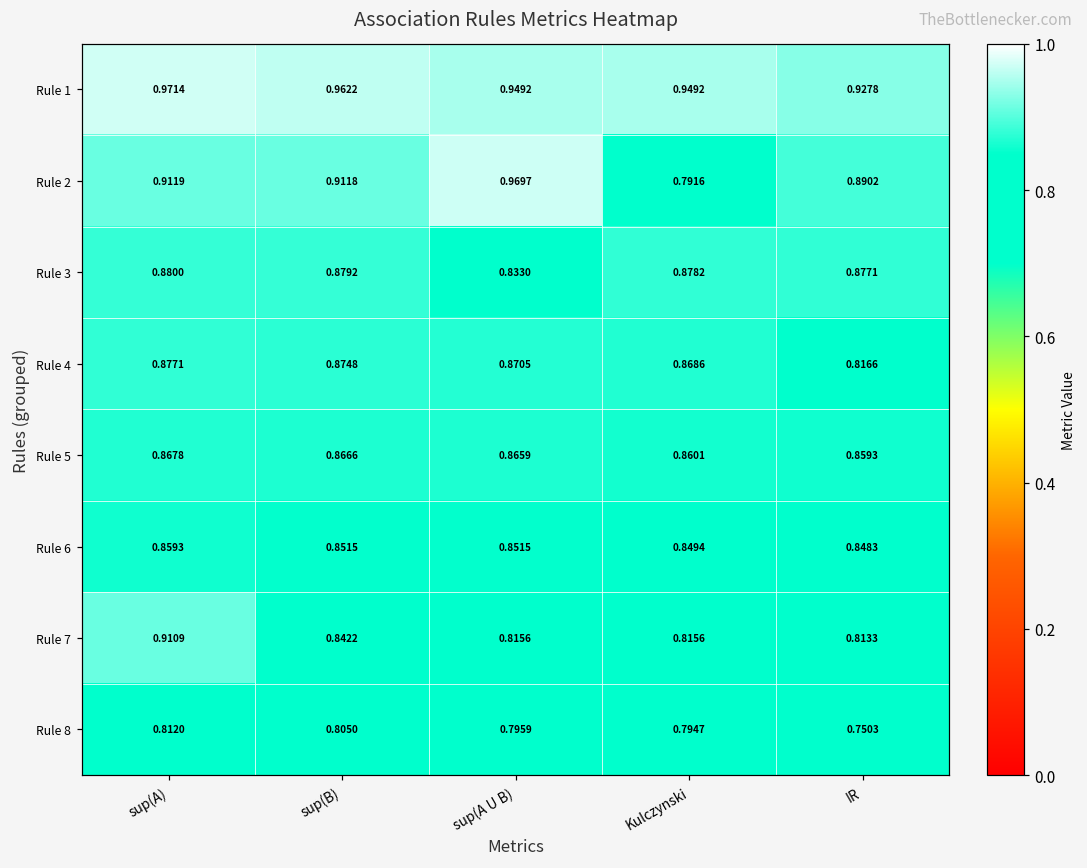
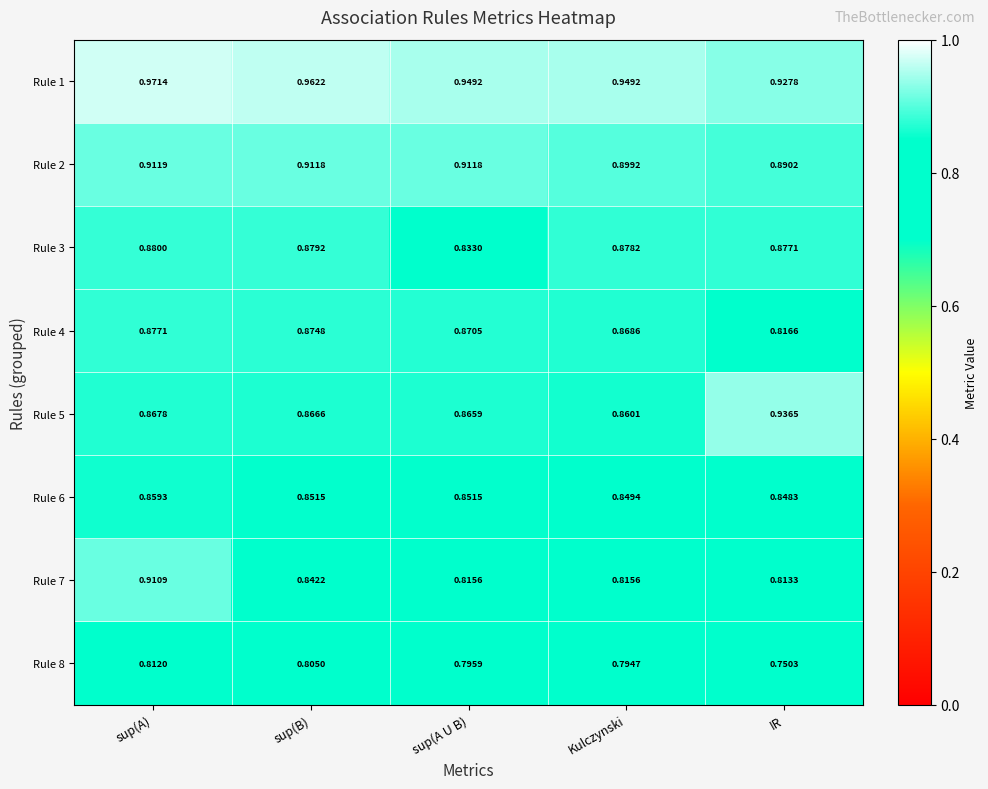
  {
    "Rule 1": {
      "sup(A)": 0.9714,
      "sup(B)": 0.9622,
      "sup(A U B)": 0.9492,
      "Kulczynski": 0.9492,
      "IR": 0.9278
    },
    "Rule 2": {
      "sup(A)": 0.9119,
      "sup(B)": 0.9118,
-     "sup(A U B)": 0.9697,
-     "Kulczynski": 0.7916,
+     "sup(A U B)": 0.9118,
+     "Kulczynski": 0.8992,
      "IR": 0.8902
    },
    "Rule 3": {
      "sup(A)": 0.8800,
      "sup(B)": 0.8792,
      "sup(A U B)": 0.8330,
      "Kulczynski": 0.8782,
      "IR": 0.8771
    },
    "Rule 4": {
      "sup(A)": 0.8771,
      "sup(B)": 0.8748,
      "sup(A U B)": 0.8705,
      "Kulczynski": 0.8686,
      "IR": 0.8166
    },
    "Rule 5": {
      "sup(A)": 0.8678,
      "sup(B)": 0.8666,
      "sup(A U B)": 0.8659,
      "Kulczynski": 0.8601,
-     "IR": 0.8593
+     "IR": 0.9365
    },
    "Rule 6": {
      "sup(A)": 0.8593,
      "sup(B)": 0.8515,
      "sup(A U B)": 0.8515,
      "Kulczynski": 0.8494,
      "IR": 0.8483
    },
    "Rule 7": {
      "sup(A)": 0.9109,
      "sup(B)": 0.8422,
      "sup(A U B)": 0.8156,
      "Kulczynski": 0.8156,
      "IR": 0.8133
    },
    "Rule 8": {
      "sup(A)": 0.8120,
      "sup(B)": 0.8050,
      "sup(A U B)": 0.7959,
      "Kulczynski": 0.7947,
      "IR": 0.7503
    }
  }
